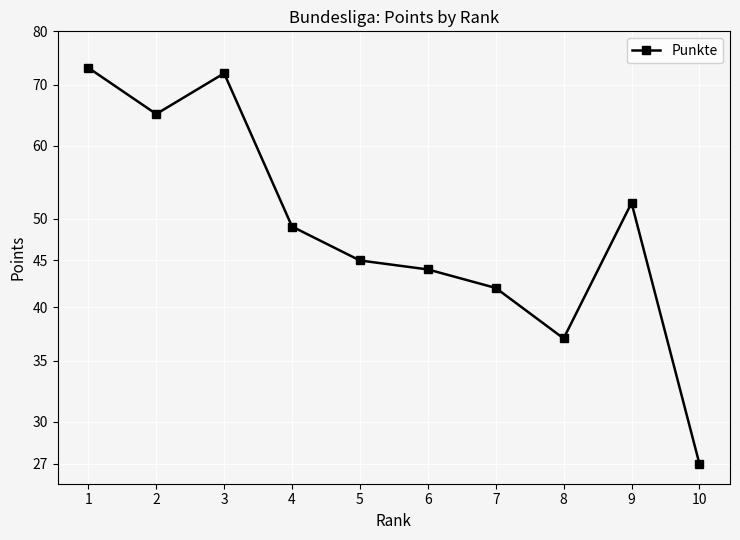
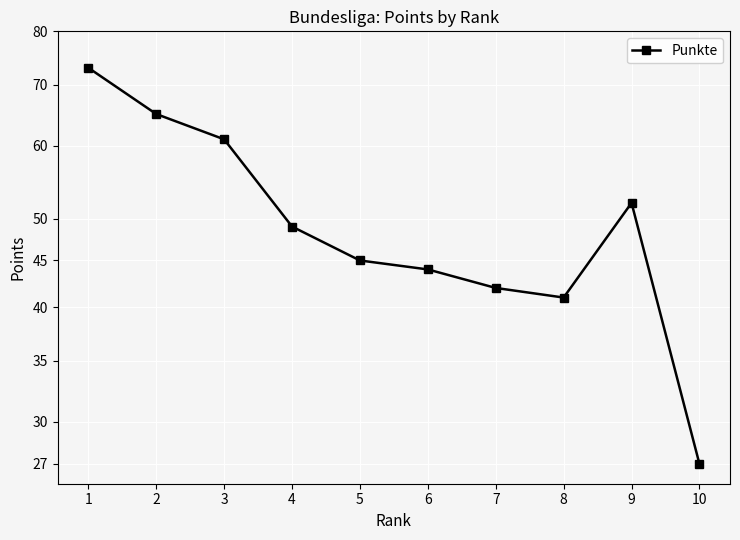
  {
    "1": 73,
    "2": 65,
-   "3": 72,
+   "3": 61,
    "4": 49,
    "5": 45,
    "6": 44,
    "7": 42,
-   "8": 37,
+   "8": 41,
    "9": 52,
    "10": 27
  }
